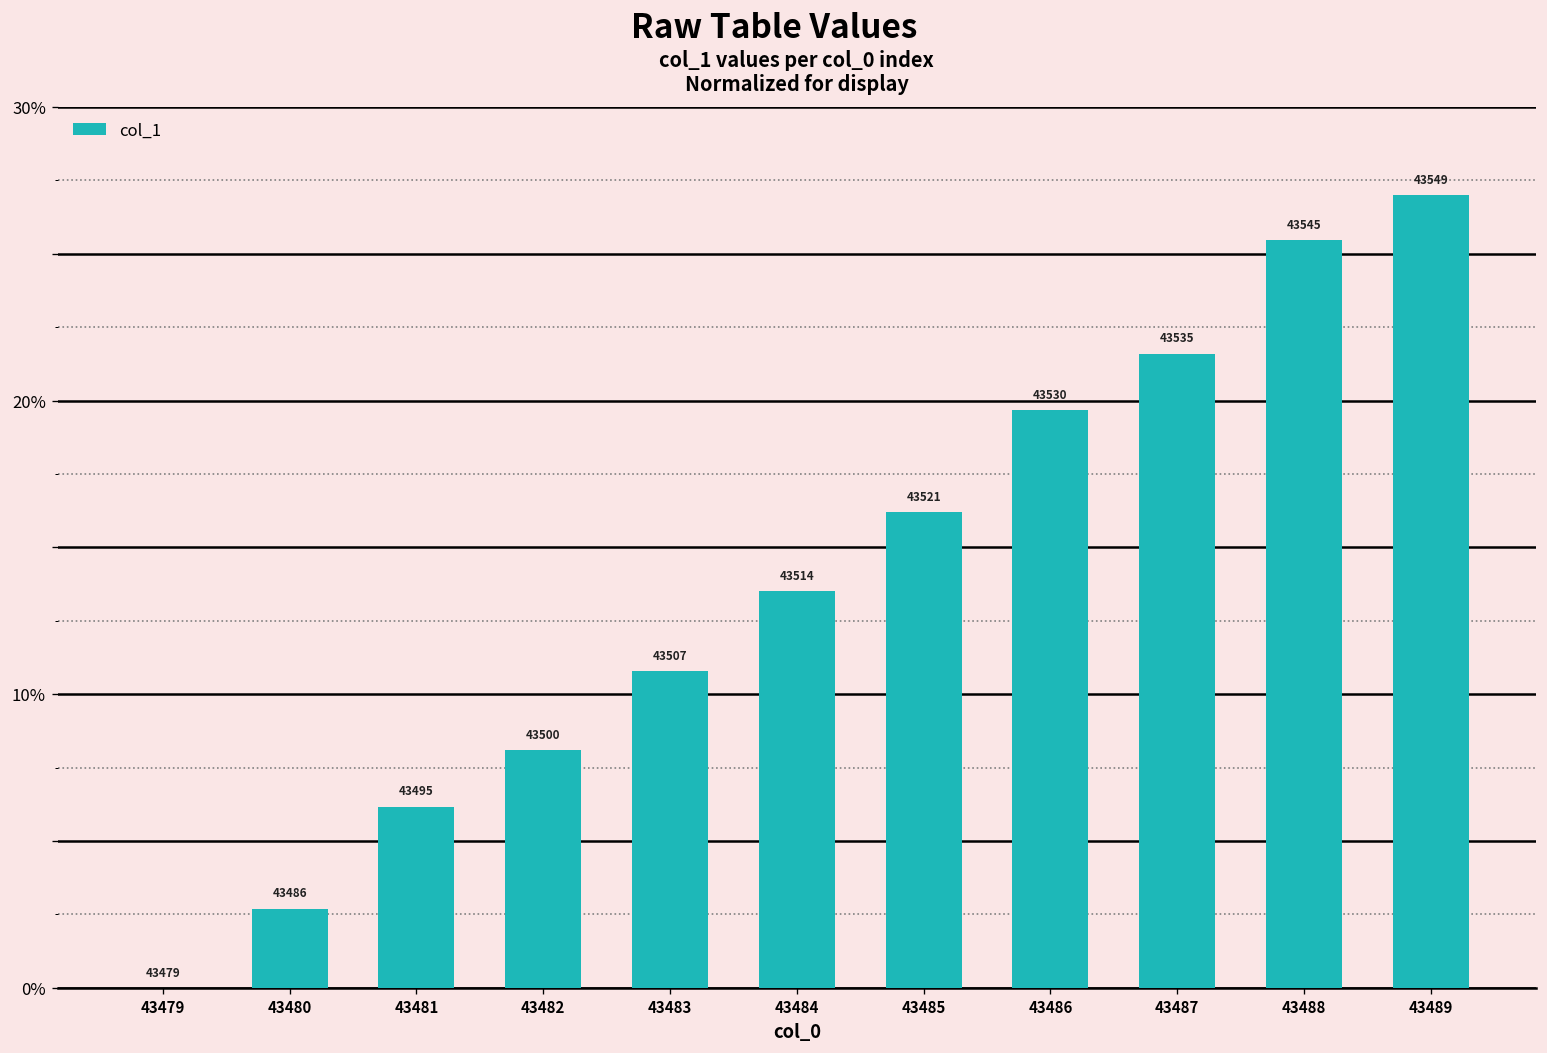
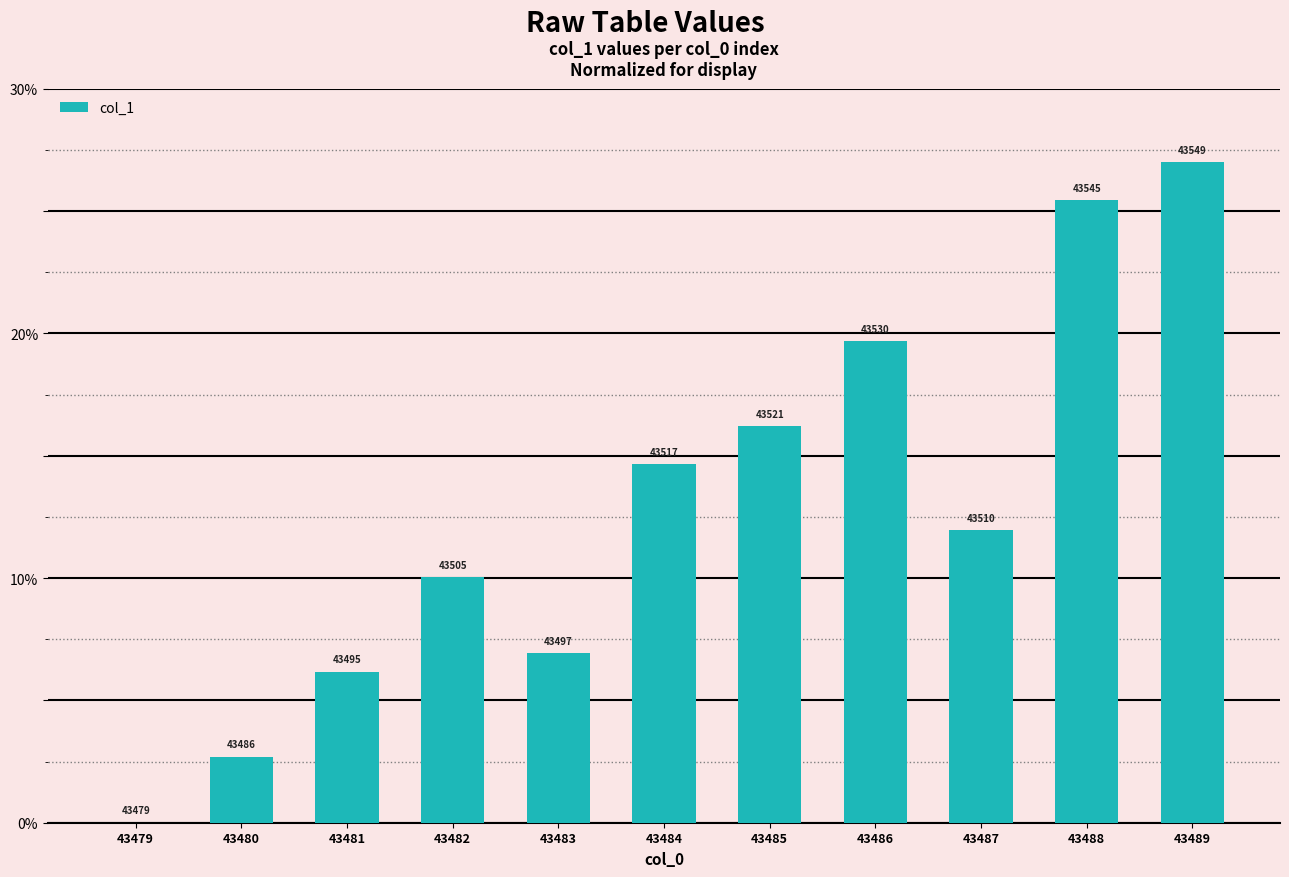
  {
-   "43482": 43500,
-   "43483": 43507,
-   "43484": 43514,
-   "43487": 43535
+   "43482": 43505,
+   "43483": 43497,
+   "43484": 43517,
+   "43487": 43510
  }
